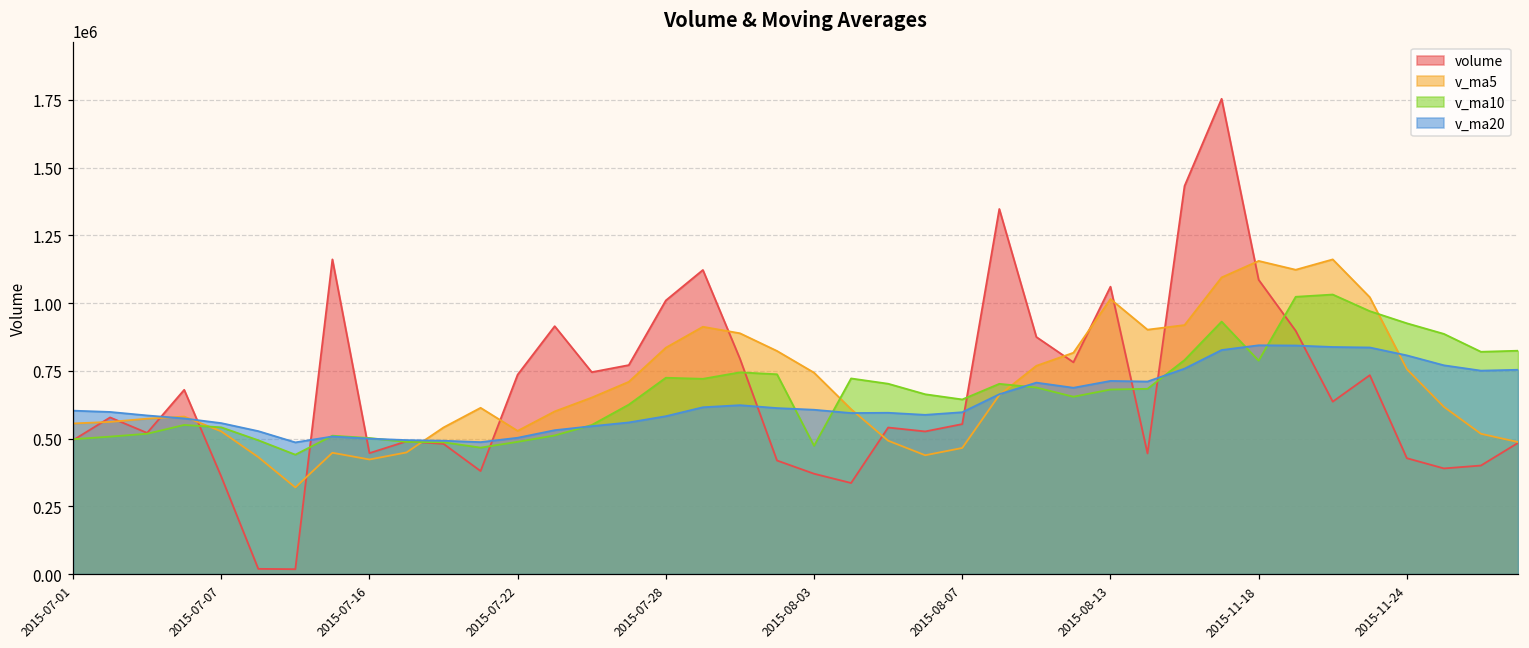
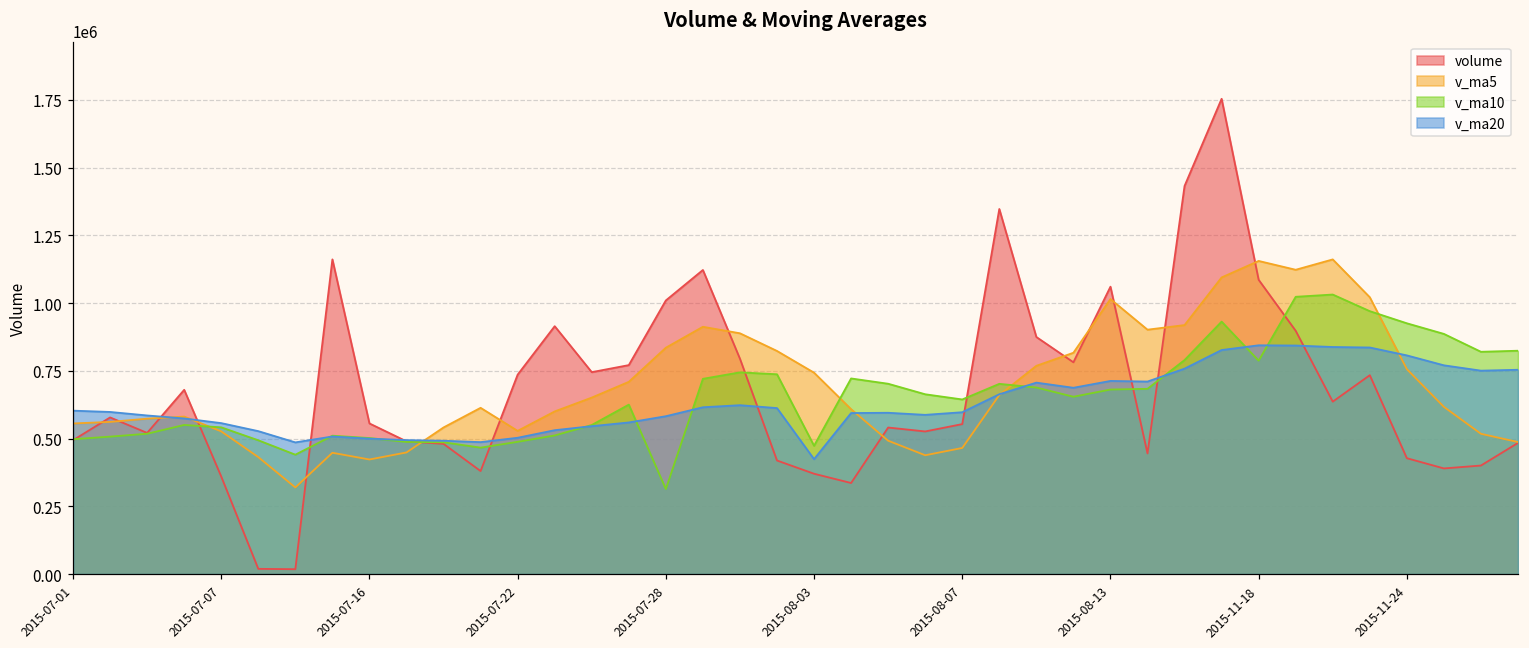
  {
    "volume": {
      "2015-07-07": 360000,
-     "2015-07-16": 450000,
+     "2015-07-16": 560000,
      "2015-07-22": 740000,
      "2015-07-28": 1010000,
      "2015-08-03": 370000,
      "2015-08-07": 550000,
      "2015-08-13": 1060000,
      "2015-11-18": 1090000,
      "2015-11-24": 430000
    },
    "v_ma5": {
      "2015-07-01": 560000,
      "2015-07-07": 530000,
      "2015-07-16": 420000,
      "2015-07-22": 530000,
      "2015-07-28": 840000,
      "2015-08-03": 740000,
      "2015-08-07": 470000,
      "2015-08-13": 1020000,
      "2015-11-18": 1160000,
      "2015-11-24": 760000
    },
    "v_ma10": {
      "2015-07-07": 540000,
      "2015-07-22": 490000,
-     "2015-07-28": 720000,
+     "2015-07-28": 310000,
      "2015-08-03": 470000,
      "2015-08-07": 640000,
      "2015-08-13": 680000,
      "2015-11-18": 790000,
      "2015-11-24": 930000
    },
    "v_ma20": {
      "2015-07-01": 600000,
      "2015-07-07": 560000,
      "2015-07-22": 500000,
      "2015-07-28": 580000,
-     "2015-08-03": 610000,
+     "2015-08-03": 420000,
      "2015-08-07": 600000,
      "2015-08-13": 710000,
      "2015-11-18": 840000,
      "2015-11-24": 810000
    }
  }
